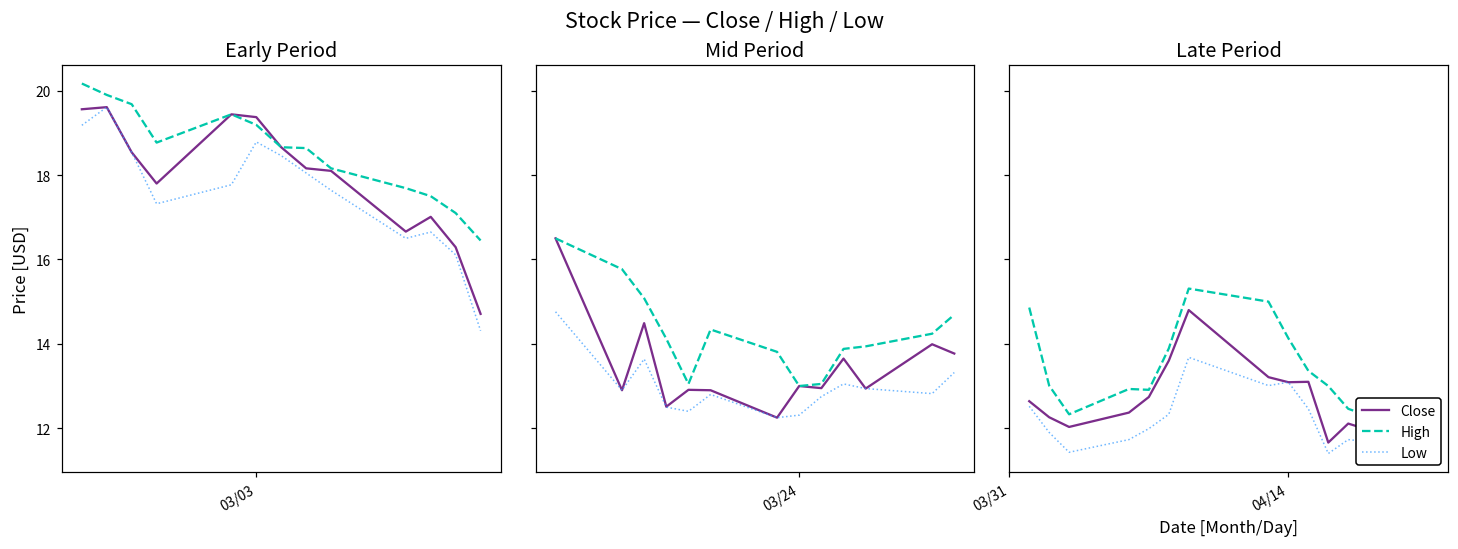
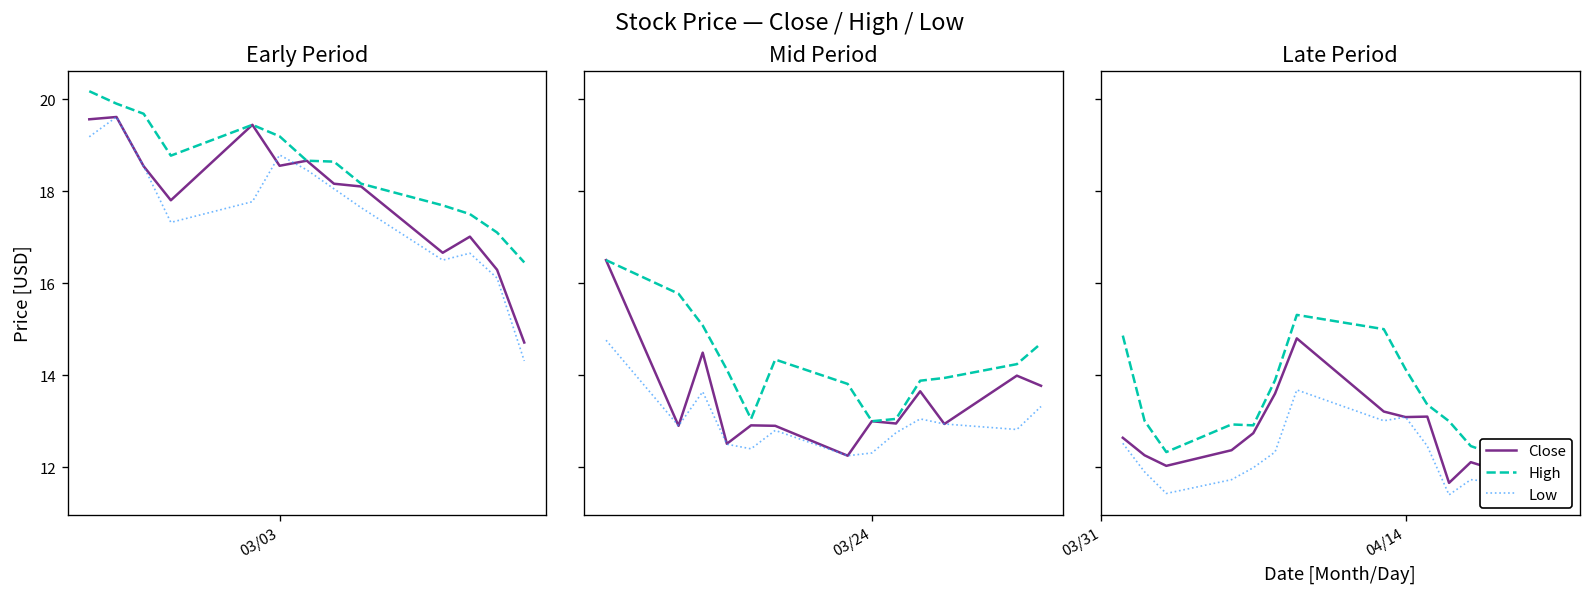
  {
    "Early Period": {
      "Close": {
-       "03/03": 19.4
+       "03/03": 18.5
      },
      "High": {
        "03/03": 19.2
      },
      "Low": {
        "03/03": 18.8
      }
    }
  }
